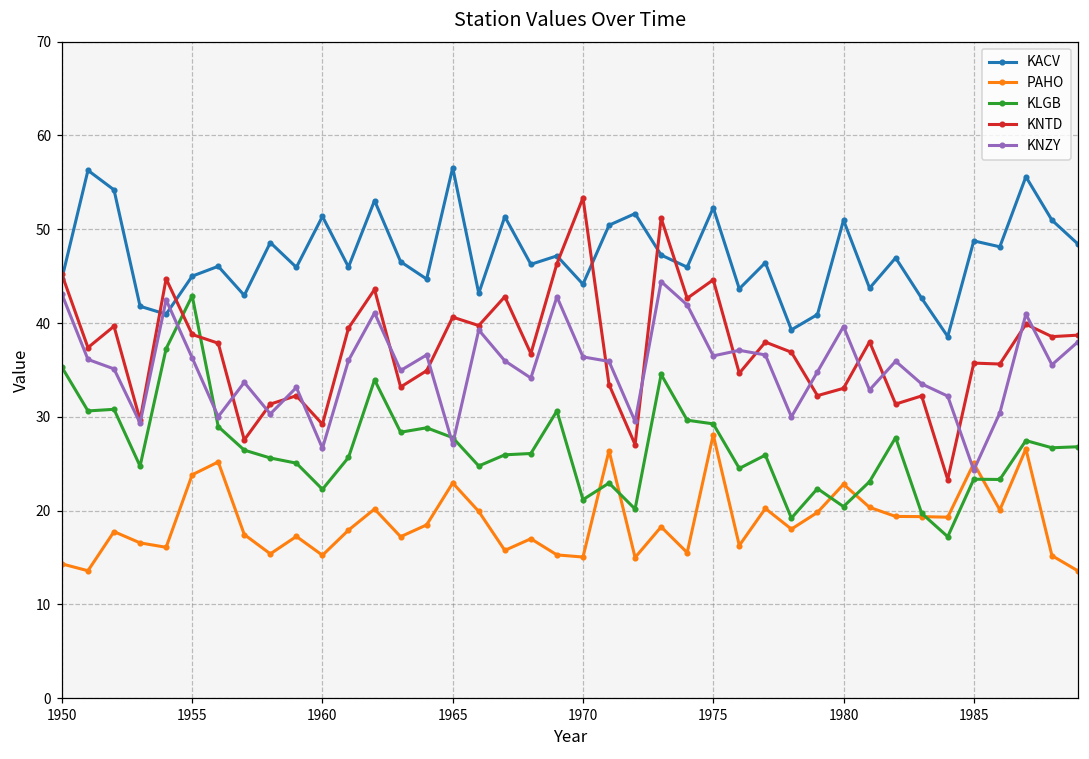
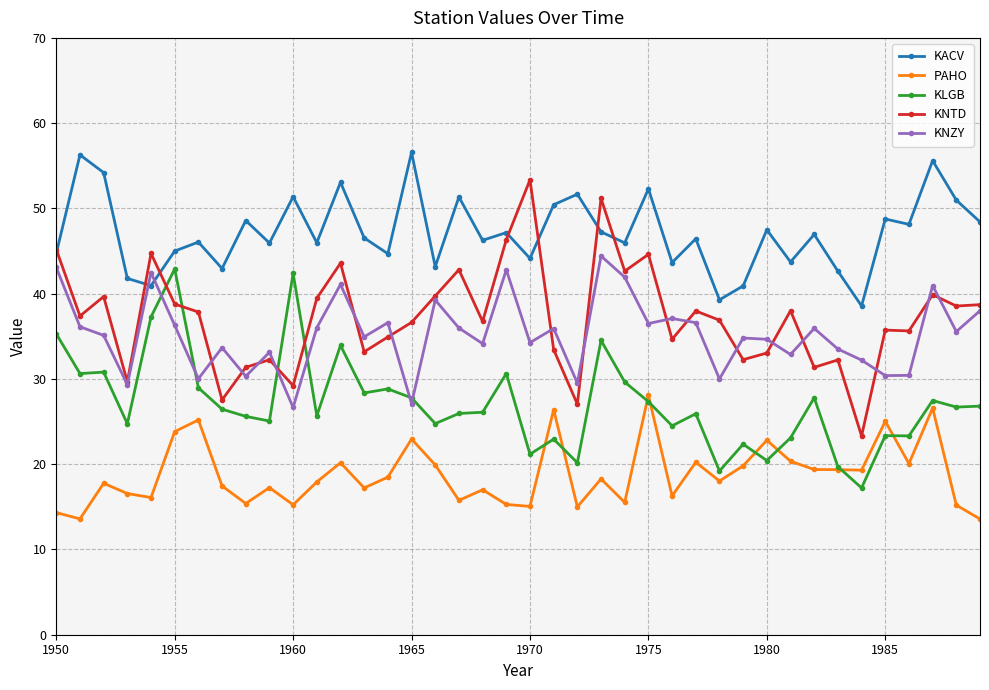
  {
    "KACV": {
      "1950": 45,
      "1955": 45,
      "1960": 51,
      "1965": 57,
      "1970": 44,
      "1975": 52,
-     "1980": 51,
+     "1980": 47,
      "1985": 49
    },
    "PAHO": {
      "1950": 14,
      "1955": 24,
      "1960": 15,
      "1965": 23,
      "1970": 15,
      "1975": 28,
      "1980": 23,
      "1985": 25
    },
    "KLGB": {
      "1950": 35,
      "1955": 43,
-     "1960": 22,
+     "1960": 42,
      "1965": 28,
      "1970": 21,
-     "1975": 29,
+     "1975": 27,
      "1980": 20,
      "1985": 23
    },
    "KNTD": {
      "1950": 45,
      "1955": 39,
      "1960": 29,
-     "1965": 41,
+     "1965": 37,
      "1970": 53,
      "1975": 45,
      "1980": 33,
      "1985": 36
    },
    "KNZY": {
      "1950": 43,
      "1955": 36,
      "1960": 27,
      "1965": 27,
-     "1970": 36,
+     "1970": 34,
      "1975": 37,
-     "1980": 40,
-     "1985": 24
+     "1980": 35,
+     "1985": 30
    }
  }
